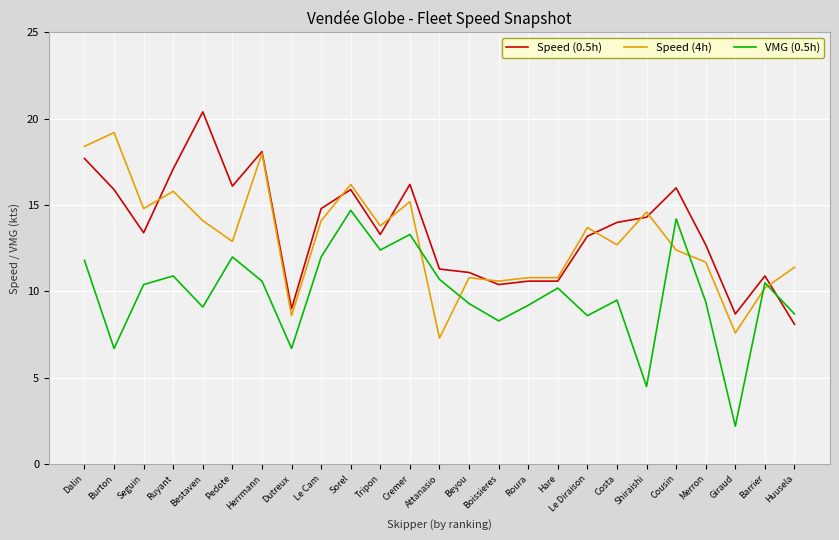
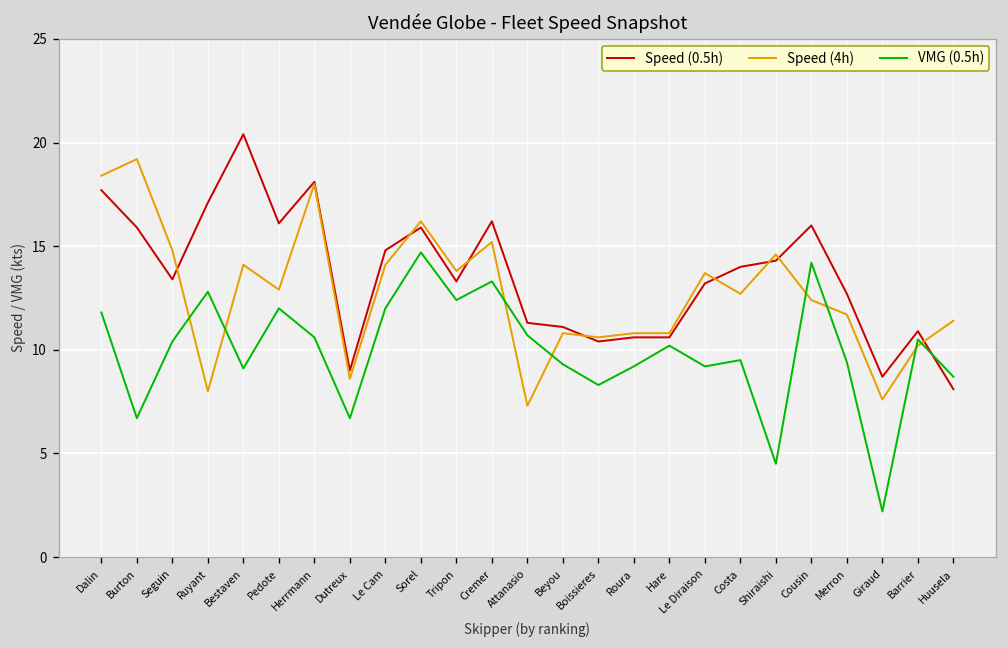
  {
    "Speed (0.5h)": {
      "Dalin": 17.7,
      "Burton": 15.9,
      "Seguin": 13.4,
      "Ruyant": 17.1,
      "Bestaven": 20.4,
      "Pedote": 16.1,
      "Dutreux": 9.0,
      "Le Cam": 14.8,
      "Sorel": 15.9,
      "Tripon": 13.3,
      "Cremer": 16.2,
      "Attanasio": 11.3,
      "Beyou": 11.1,
      "Boissieres": 10.4,
      "Roura": 10.6,
      "Hare": 10.6,
      "Le Diraison": 13.2,
      "Costa": 14.0,
      "Shiraishi": 14.3,
      "Cousin": 16.0,
      "Merron": 12.7,
      "Giraud": 8.7,
      "Barrier": 10.9,
      "Huusela": 8.1
    },
    "Speed (4h)": {
      "Dalin": 18.4,
      "Burton": 19.2,
      "Seguin": 14.8,
-     "Ruyant": 15.8,
+     "Ruyant": 8.0,
      "Bestaven": 14.1,
      "Pedote": 12.9,
      "Dutreux": 8.6,
      "Le Cam": 14.1,
      "Sorel": 16.2,
      "Tripon": 13.8,
      "Cremer": 15.2,
      "Attanasio": 7.3,
      "Beyou": 10.8,
      "Boissieres": 10.6,
      "Roura": 10.8,
      "Hare": 10.8,
      "Le Diraison": 13.7,
      "Costa": 12.7,
      "Shiraishi": 14.6,
      "Cousin": 12.4,
      "Merron": 11.7,
      "Giraud": 7.6,
      "Barrier": 10.2,
      "Huusela": 11.4
    },
    "VMG (0.5h)": {
      "Dalin": 11.8,
      "Burton": 6.7,
      "Seguin": 10.4,
-     "Ruyant": 10.9,
+     "Ruyant": 12.8,
      "Bestaven": 9.1,
      "Pedote": 12.0,
      "Herrmann": 10.6,
      "Dutreux": 6.7,
      "Le Cam": 12.0,
      "Sorel": 14.7,
      "Tripon": 12.4,
      "Cremer": 13.3,
      "Attanasio": 10.7,
      "Beyou": 9.3,
      "Boissieres": 8.3,
      "Roura": 9.2,
      "Hare": 10.2,
-     "Le Diraison": 8.6,
+     "Le Diraison": 9.2,
      "Costa": 9.5,
      "Shiraishi": 4.5,
      "Cousin": 14.2,
      "Merron": 9.4,
      "Giraud": 2.2,
      "Barrier": 10.5,
      "Huusela": 8.7
    }
  }
